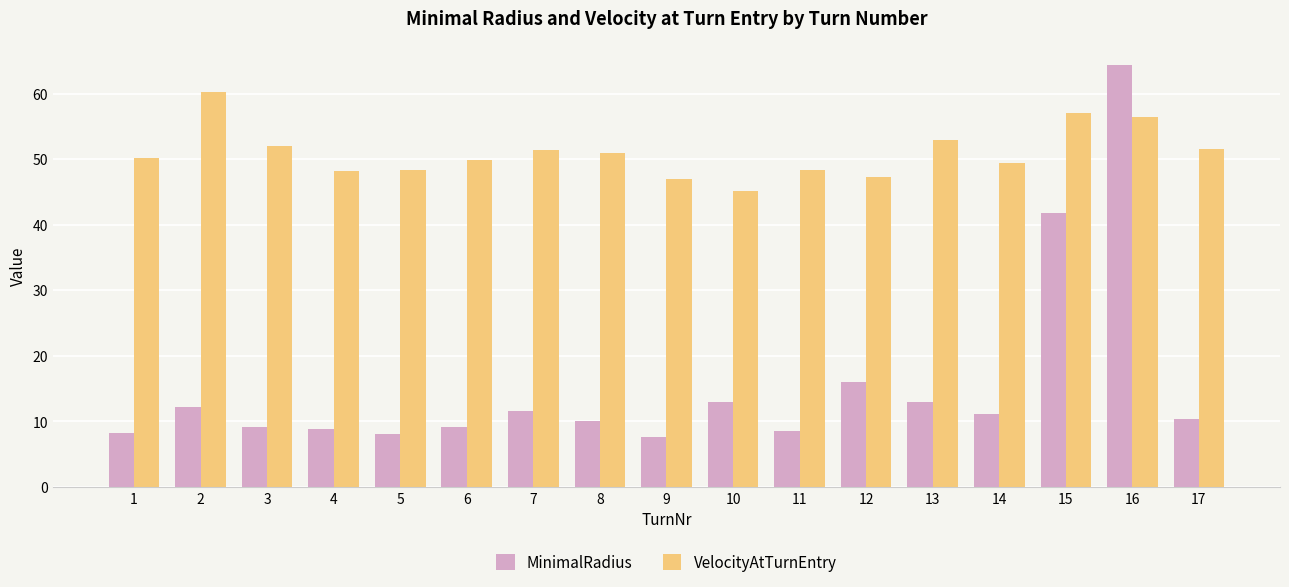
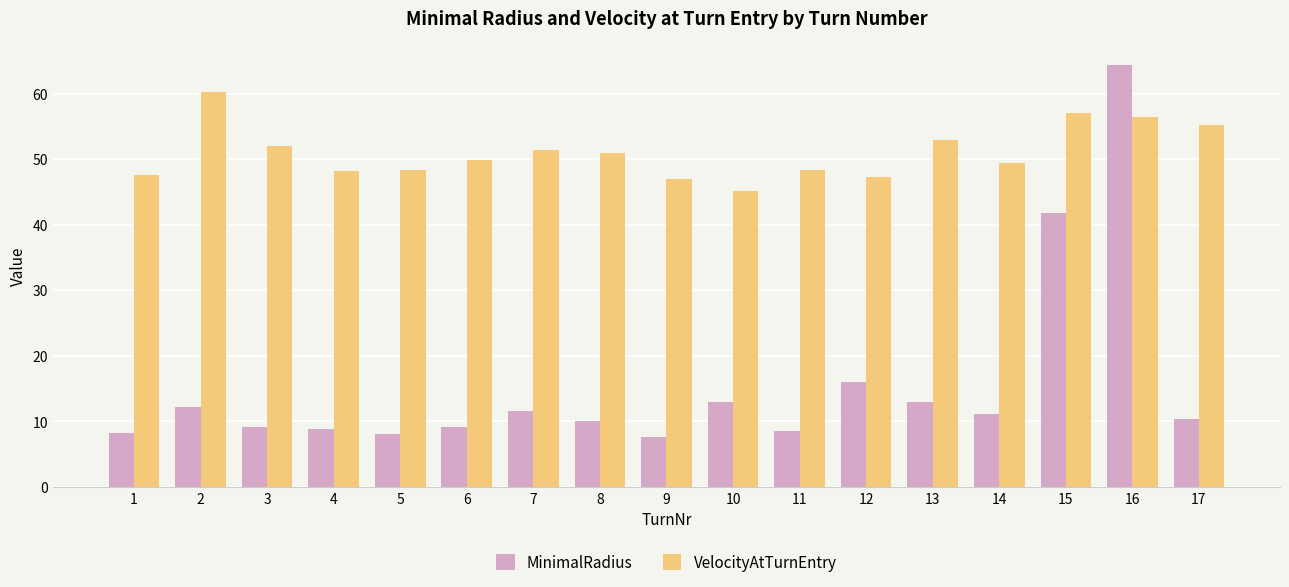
  {
    "MinimalRadius": {
      "1": 8,
      "2": 12,
      "3": 9,
      "4": 9,
      "5": 8,
      "6": 9,
      "7": 12,
      "8": 10,
      "9": 8,
      "10": 13,
      "11": 9,
      "12": 16,
      "13": 13,
      "14": 11,
      "15": 42,
      "16": 64,
      "17": 10
    },
    "VelocityAtTurnEntry": {
-     "1": 50,
+     "1": 48,
      "2": 60,
      "3": 52,
      "4": 48,
      "5": 48,
      "6": 50,
      "7": 51,
      "8": 51,
      "9": 47,
      "10": 45,
      "11": 48,
      "12": 47,
      "13": 53,
      "14": 49,
      "15": 57,
      "16": 56,
-     "17": 52
+     "17": 55
    }
  }
